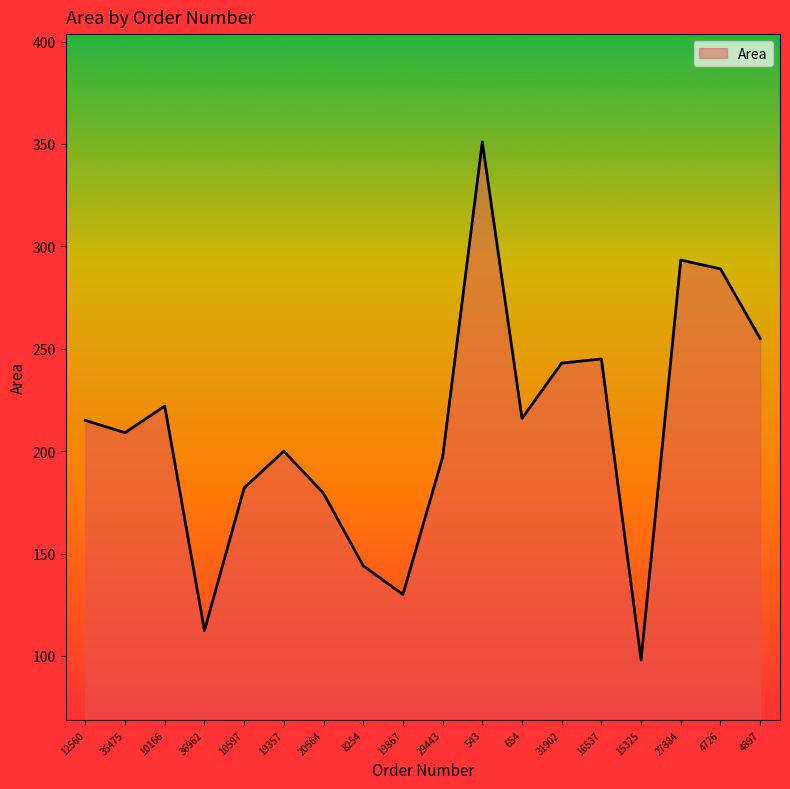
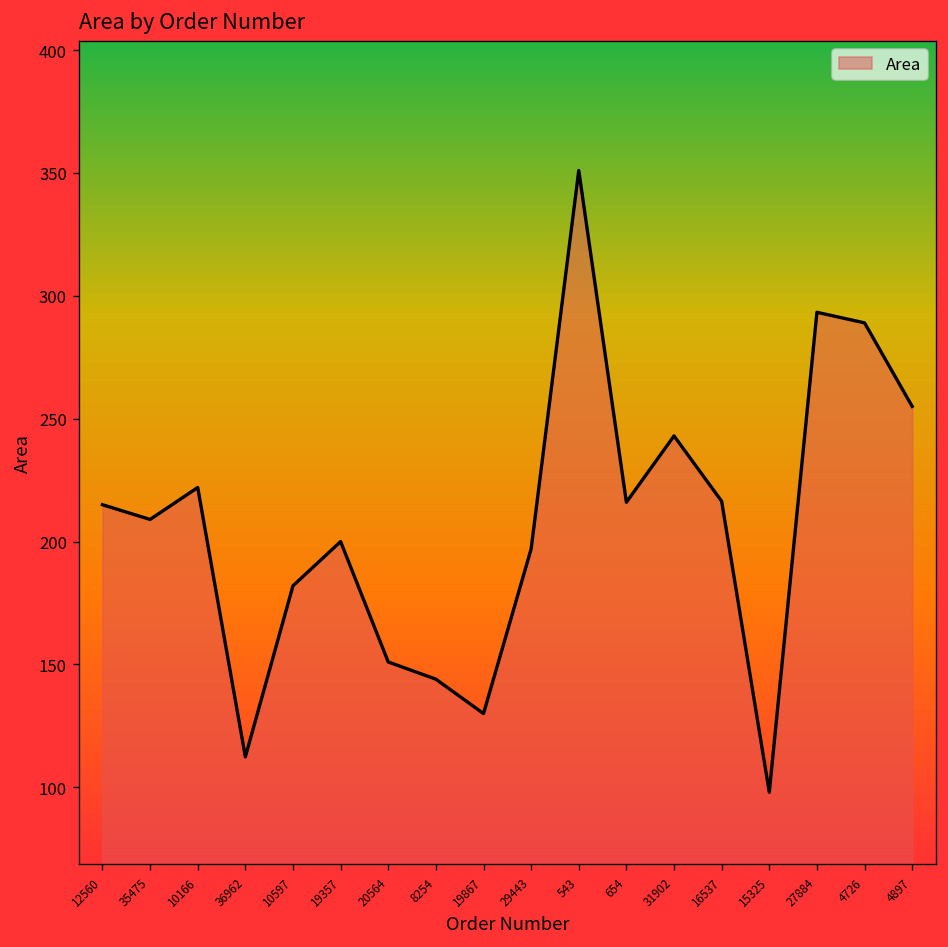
  {
    "12560": 215,
    "35475": 209,
    "10166": 222,
    "36962": 112,
    "10597": 182,
    "19357": 200,
-   "20564": 179,
+   "20564": 151,
    "8254": 144,
    "19867": 130,
    "29443": 197,
    "543": 351,
    "654": 216,
    "31902": 243,
-   "16537": 245,
+   "16537": 216,
    "15325": 98,
    "27884": 293,
    "4726": 289,
    "4897": 255
  }
